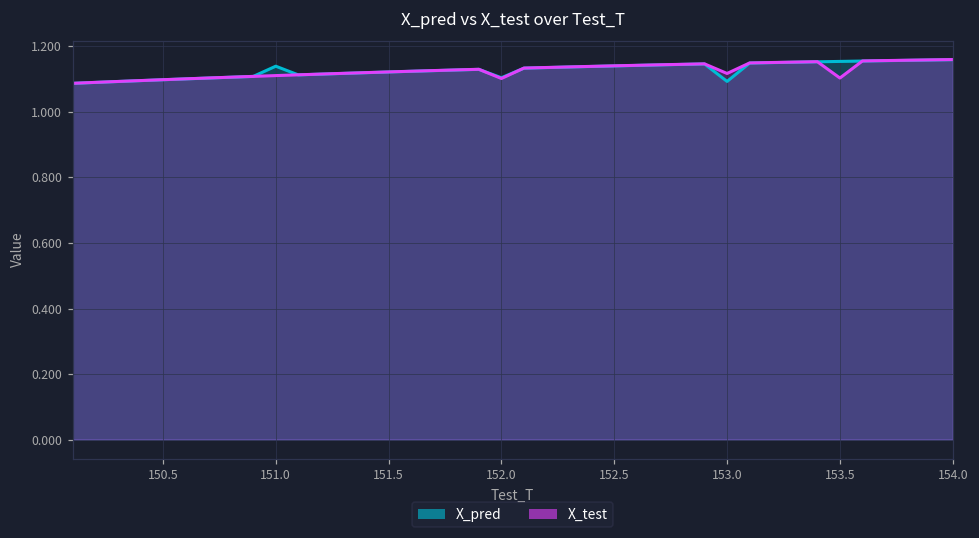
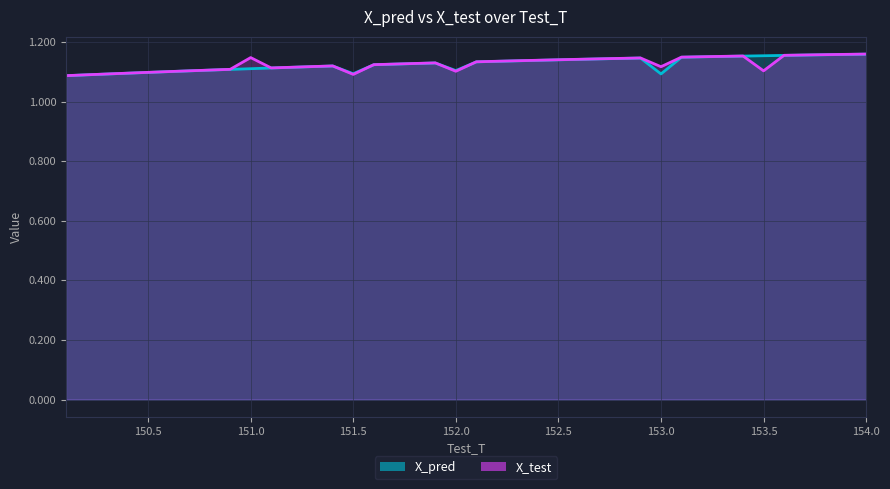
  {
    "X_pred": {
-     "151.0": 1.14,
-     "151.5": 1.12,
+     "151.0": 1.11,
+     "151.5": 1.09,
      "153.0": 1.09,
      "153.5": 1.15
    },
    "X_test": {
-     "151.0": 1.11,
-     "151.5": 1.12,
+     "151.0": 1.15,
+     "151.5": 1.09,
      "153.0": 1.12,
      "153.5": 1.10
    }
  }
